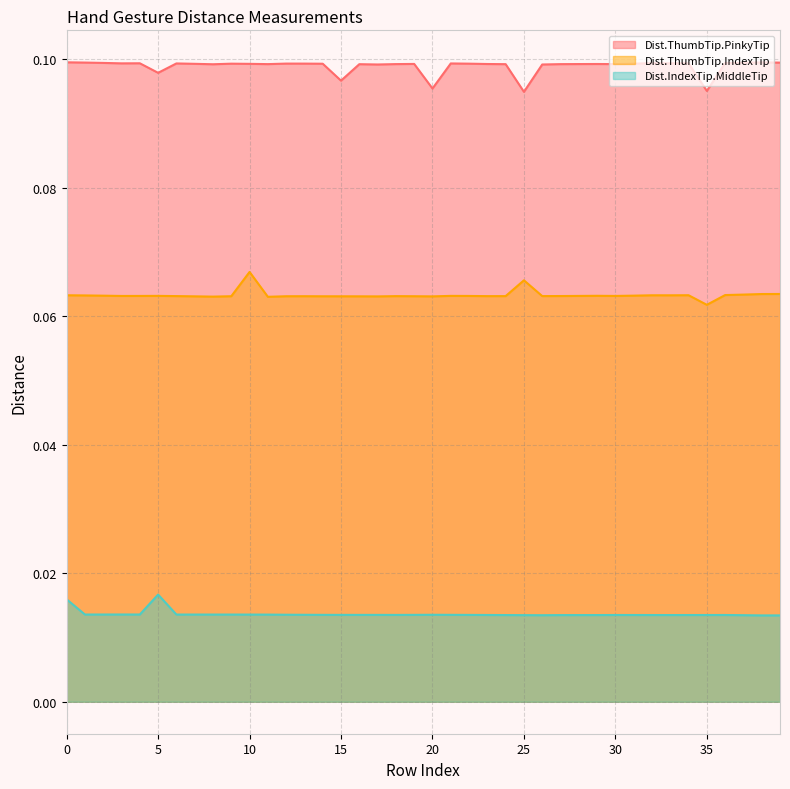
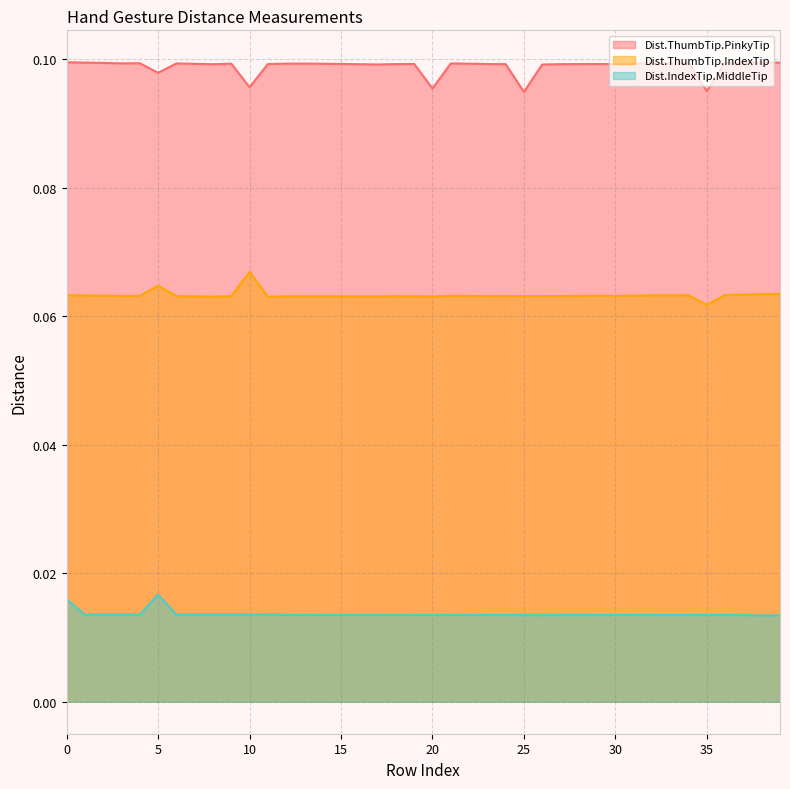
  {
    "Dist.ThumbTip.PinkyTip": {
      "0": 0.099,
      "5": 0.098,
-     "10": 0.099,
-     "15": 0.097,
+     "10": 0.096,
+     "15": 0.099,
      "20": 0.095,
      "25": 0.095,
      "35": 0.095
    },
    "Dist.ThumbTip.IndexTip": {
      "0": 0.063,
-     "5": 0.063,
+     "5": 0.065,
      "10": 0.067,
      "15": 0.063,
      "20": 0.063,
-     "25": 0.066,
+     "25": 0.063,
      "30": 0.063,
      "35": 0.062
    },
    "Dist.IndexTip.MiddleTip": {
      "0": 0.016,
      "5": 0.017,
      "10": 0.014,
      "15": 0.014,
      "20": 0.014,
      "25": 0.013,
      "30": 0.013,
      "35": 0.013
    }
  }
